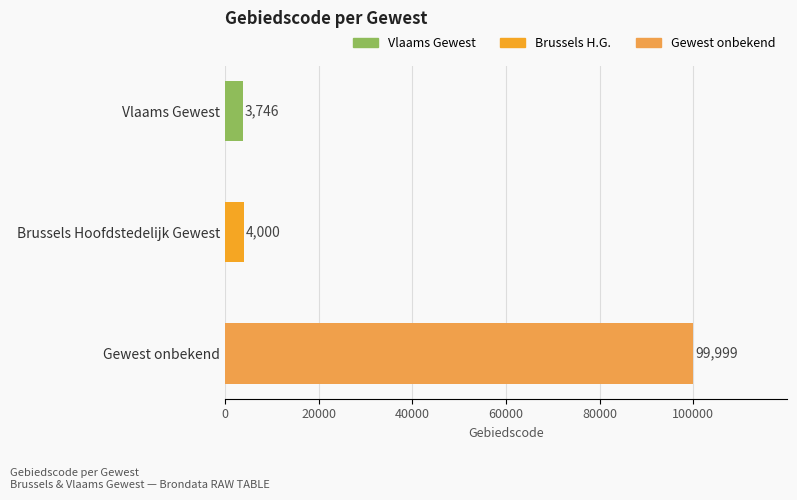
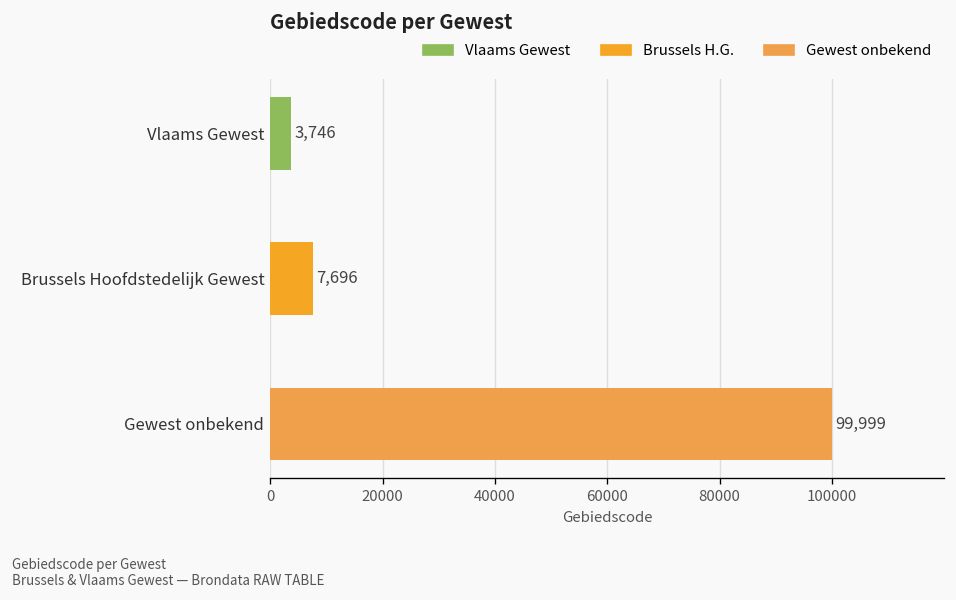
  {
    "Vlaams Gewest": "3,746",
-   "Brussels Hoofdstedelijk Gewest": "4,000",
+   "Brussels Hoofdstedelijk Gewest": "7,696",
    "Gewest onbekend": "99,999"
  }
